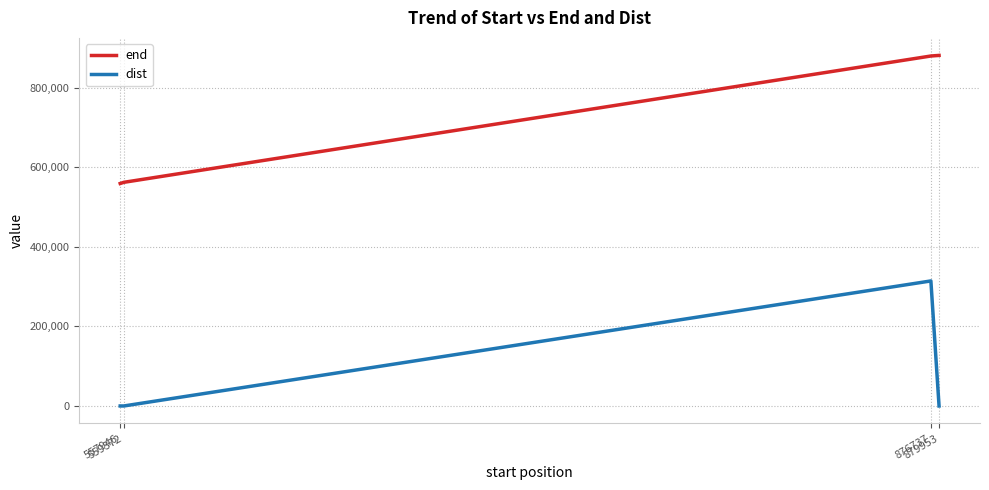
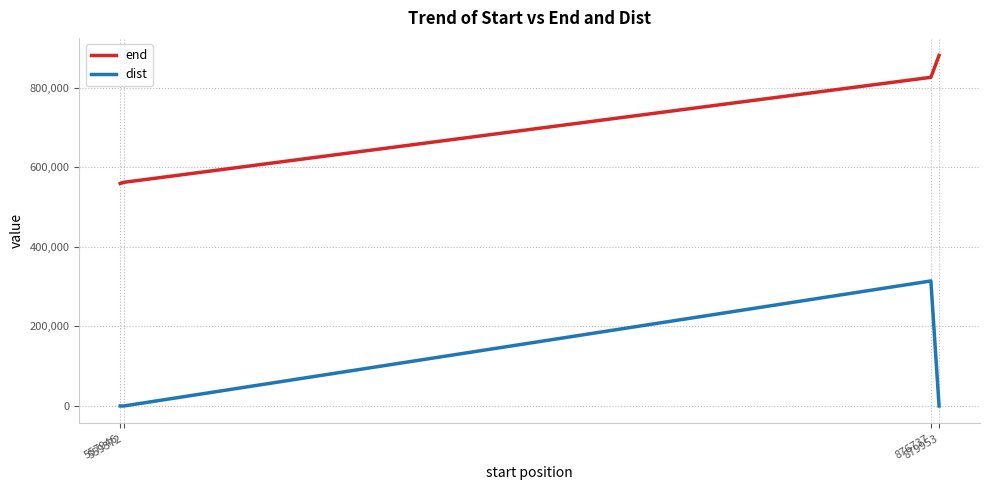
  {
    "end": {
      "557946": "560,000",
      "559372": "560,000",
-     "876737": "880,000",
+     "876737": "830,000",
      "879953": "880,000"
    },
    "dist": {
      "557946": "0",
      "559372": "0",
      "876737": "310,000",
      "879953": "0"
    }
  }
